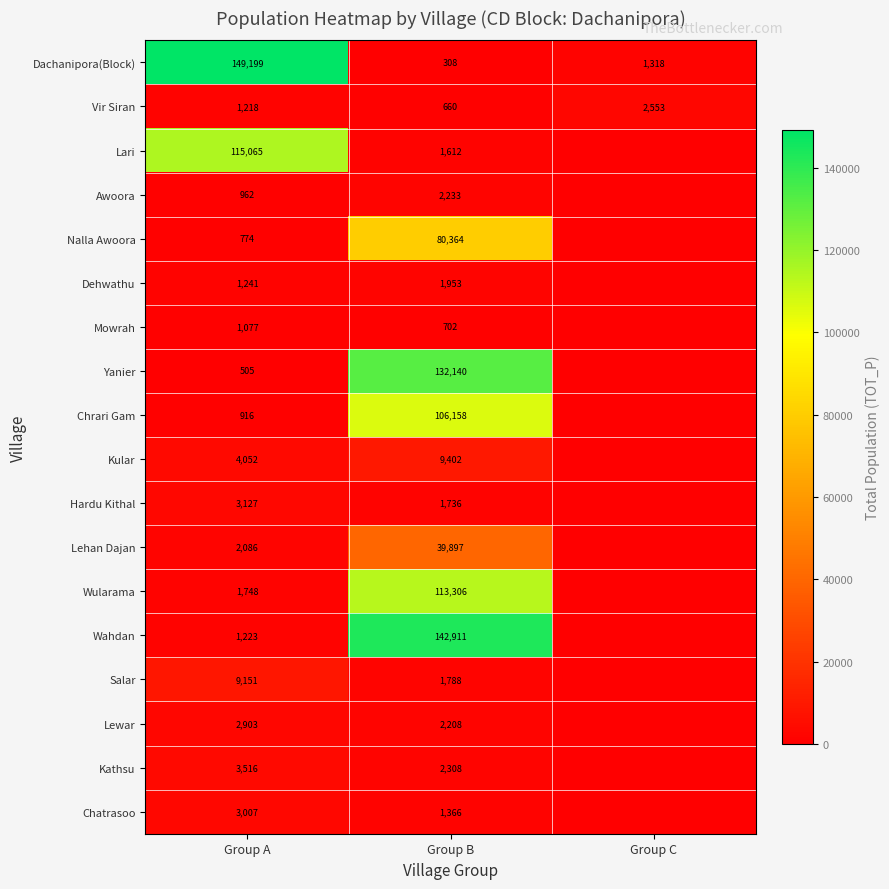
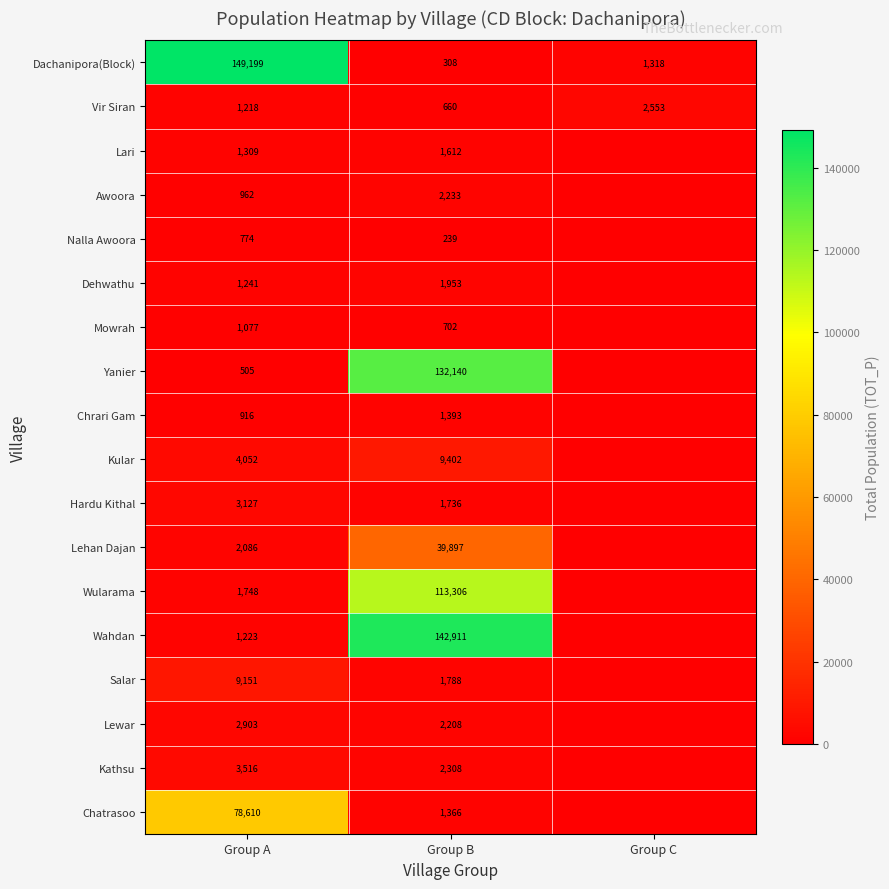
  {
    "Dachanipora(Block)": {
      "Group A": "149,199",
      "Group B": "308",
      "Group C": "1,318"
    },
    "Vir Siran": {
      "Group A": "1,218",
      "Group B": "660",
      "Group C": "2,553"
    },
    "Lari": {
-     "Group A": "115,065",
+     "Group A": "1,309",
      "Group B": "1,612"
    },
    "Awoora": {
      "Group A": "962",
      "Group B": "2,233"
    },
    "Nalla Awoora": {
      "Group A": "774",
-     "Group B": "80,364"
+     "Group B": "239"
    },
    "Dehwathu": {
      "Group A": "1,241",
      "Group B": "1,953"
    },
    "Mowrah": {
      "Group A": "1,077",
      "Group B": "702"
    },
    "Yanier": {
      "Group A": "505",
      "Group B": "132,140"
    },
    "Chrari Gam": {
      "Group A": "916",
-     "Group B": "106,158"
+     "Group B": "1,393"
    },
    "Kular": {
      "Group A": "4,052",
      "Group B": "9,402"
    },
    "Hardu Kithal": {
      "Group A": "3,127",
      "Group B": "1,736"
    },
    "Lehan Dajan": {
      "Group A": "2,086",
      "Group B": "39,897"
    },
    "Wularama": {
      "Group A": "1,748",
      "Group B": "113,306"
    },
    "Wahdan": {
      "Group A": "1,223",
      "Group B": "142,911"
    },
    "Salar": {
      "Group A": "9,151",
      "Group B": "1,788"
    },
    "Lewar": {
      "Group A": "2,903",
      "Group B": "2,208"
    },
    "Kathsu": {
      "Group A": "3,516",
      "Group B": "2,308"
    },
    "Chatrasoo": {
-     "Group A": "3,007",
+     "Group A": "78,610",
      "Group B": "1,366"
    }
  }
